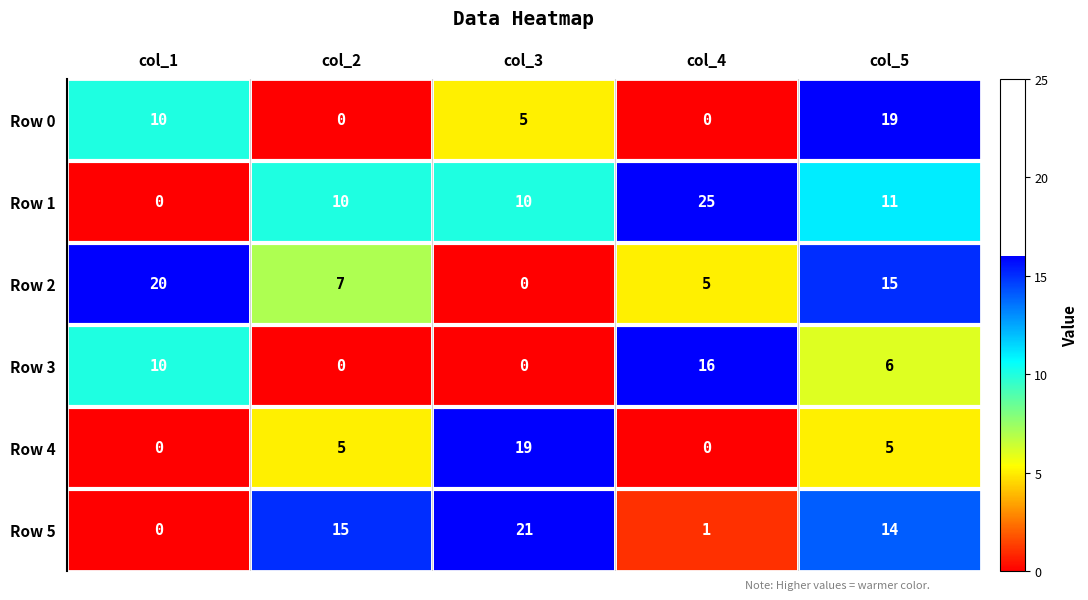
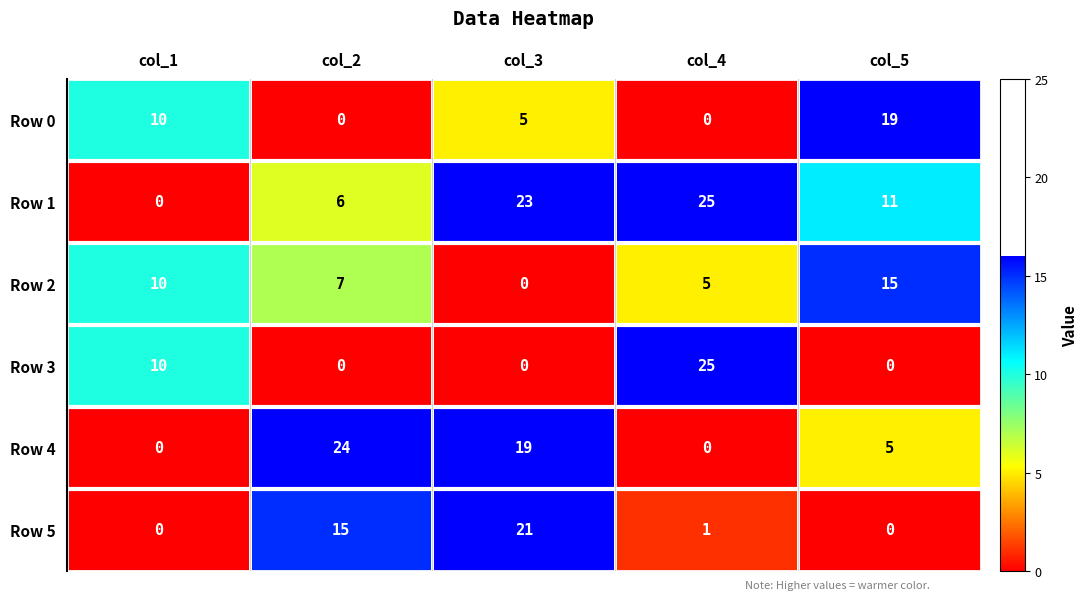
  {
    "Row 0": {
      "col_1": 10,
      "col_2": 0,
      "col_3": 5,
      "col_4": 0,
      "col_5": 19
    },
    "Row 1": {
      "col_1": 0,
-     "col_2": 10,
-     "col_3": 10,
+     "col_2": 6,
+     "col_3": 23,
      "col_4": 25,
      "col_5": 11
    },
    "Row 2": {
-     "col_1": 20,
+     "col_1": 10,
      "col_2": 7,
      "col_3": 0,
      "col_4": 5,
      "col_5": 15
    },
    "Row 3": {
      "col_1": 10,
      "col_2": 0,
      "col_3": 0,
-     "col_4": 16,
-     "col_5": 6
+     "col_4": 25,
+     "col_5": 0
    },
    "Row 4": {
      "col_1": 0,
-     "col_2": 5,
+     "col_2": 24,
      "col_3": 19,
      "col_4": 0,
      "col_5": 5
    },
    "Row 5": {
      "col_1": 0,
      "col_2": 15,
      "col_3": 21,
      "col_4": 1,
-     "col_5": 14
+     "col_5": 0
    }
  }
